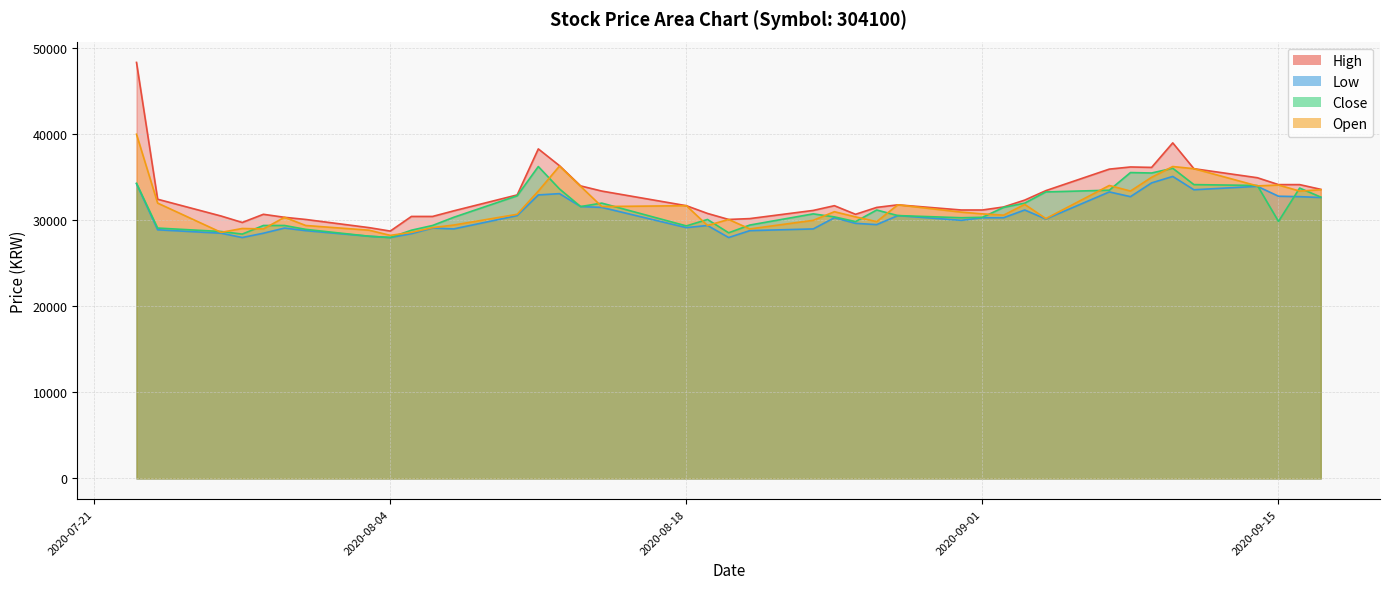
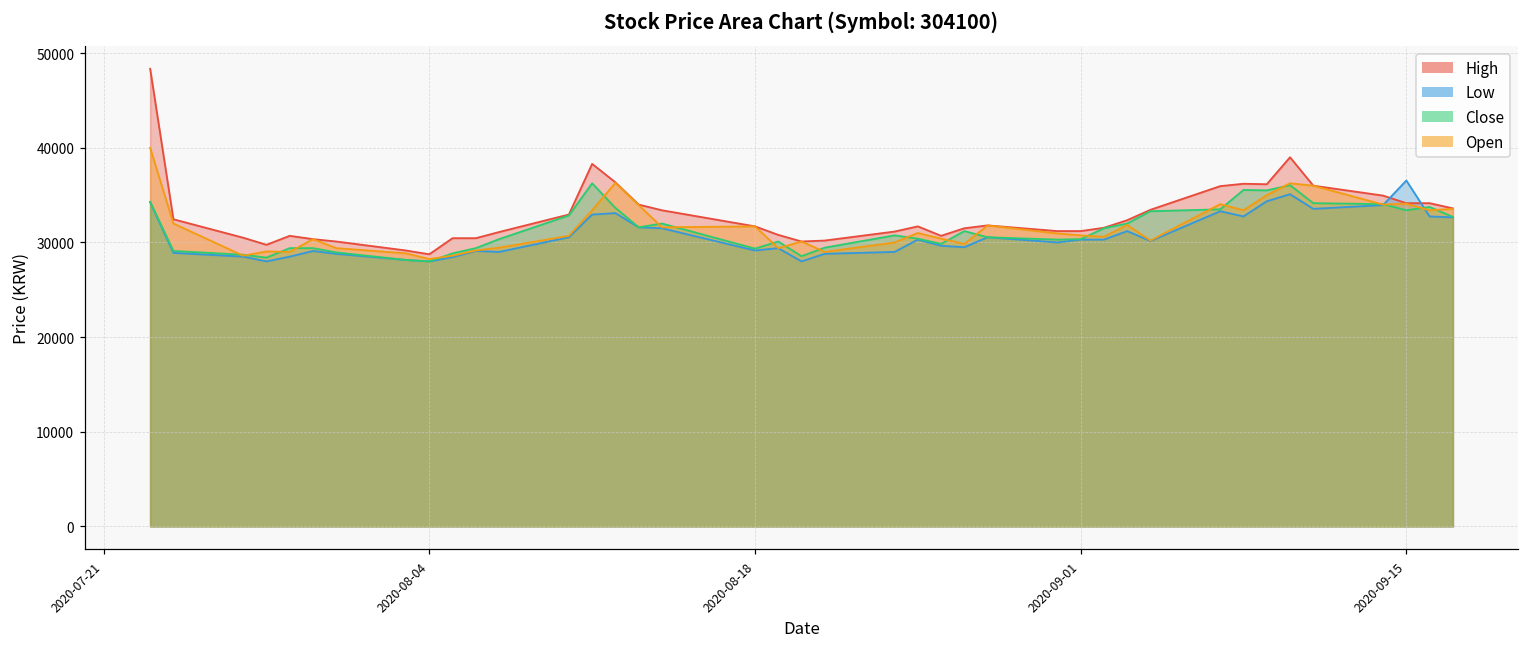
  {
    "Low": {
-     "2020-09-15": 33000
+     "2020-09-15": 37000
    },
    "Close": {
-     "2020-09-15": 30000
+     "2020-09-15": 33000
    }
  }
